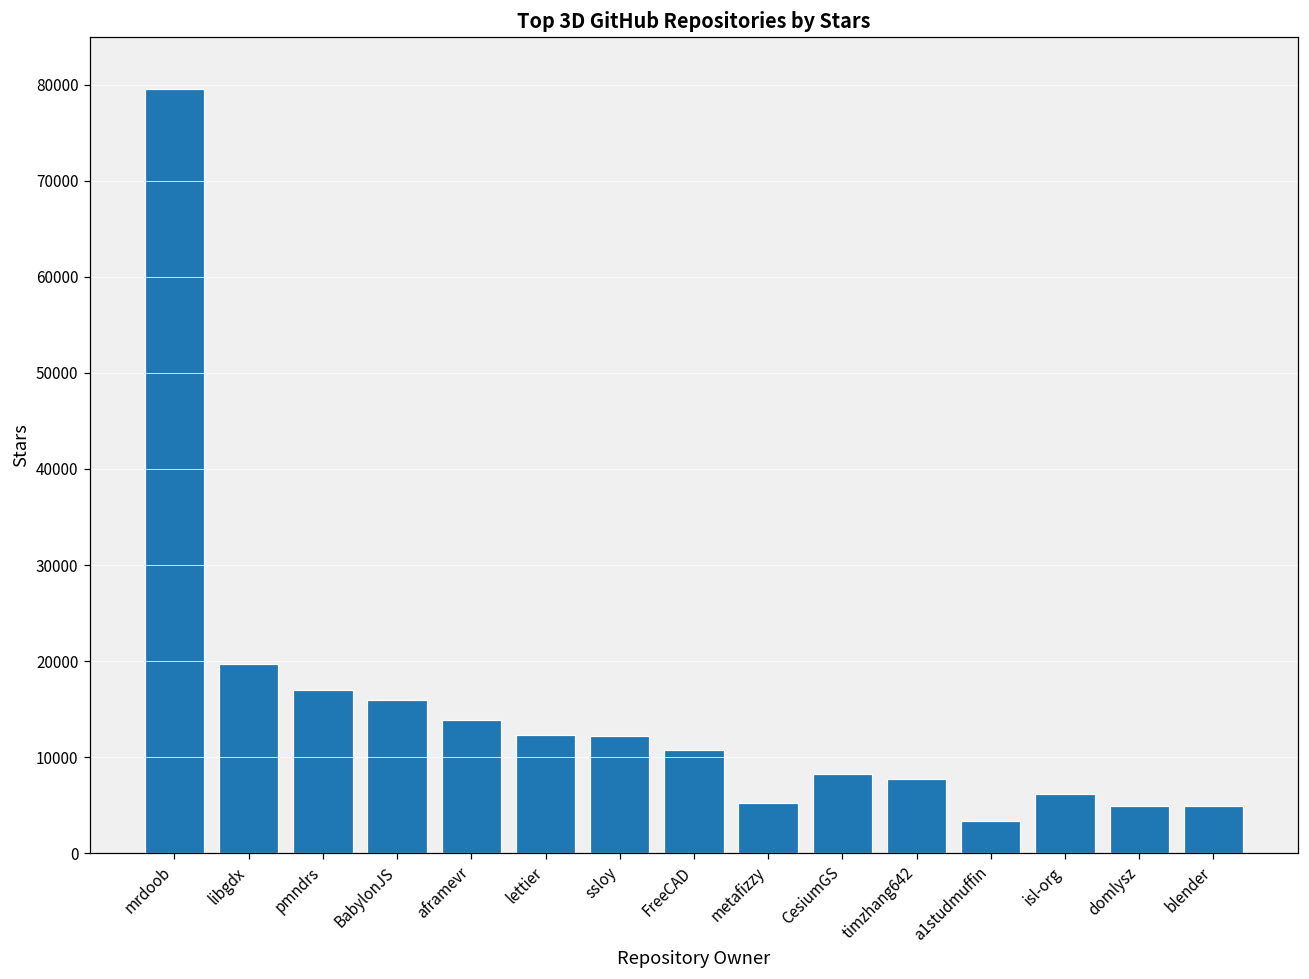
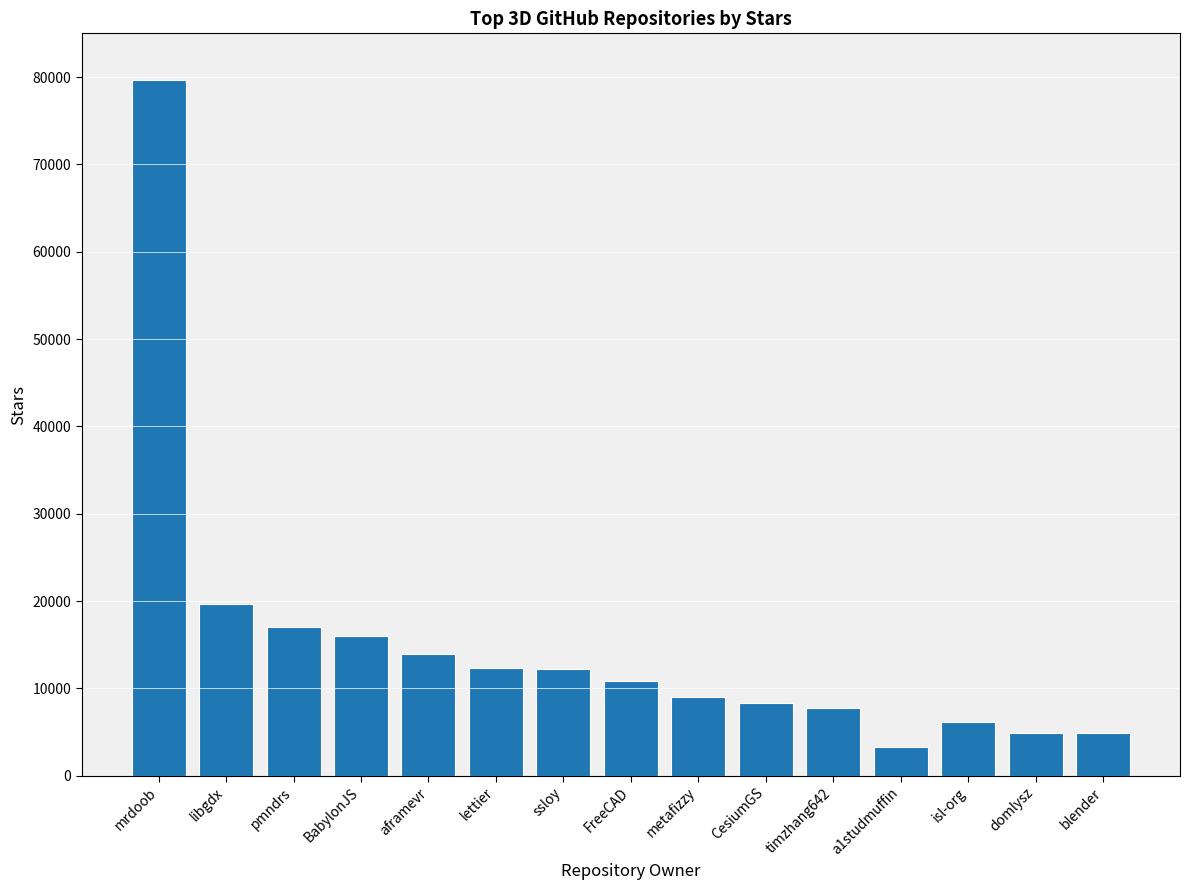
  {
    "mrdoob": 80000,
    "libgdx": 20000,
    "pmndrs": 17000,
    "BabylonJS": 16000,
    "aframevr": 14000,
    "lettier": 12000,
    "ssloy": 12000,
    "FreeCAD": 11000,
-   "metafizzy": 5000,
+   "metafizzy": 9000,
    "CesiumGS": 8000,
    "timzhang642": 8000,
    "a1studmuffin": 3000,
    "isl-org": 6000,
    "domlysz": 5000,
    "blender": 5000
  }
